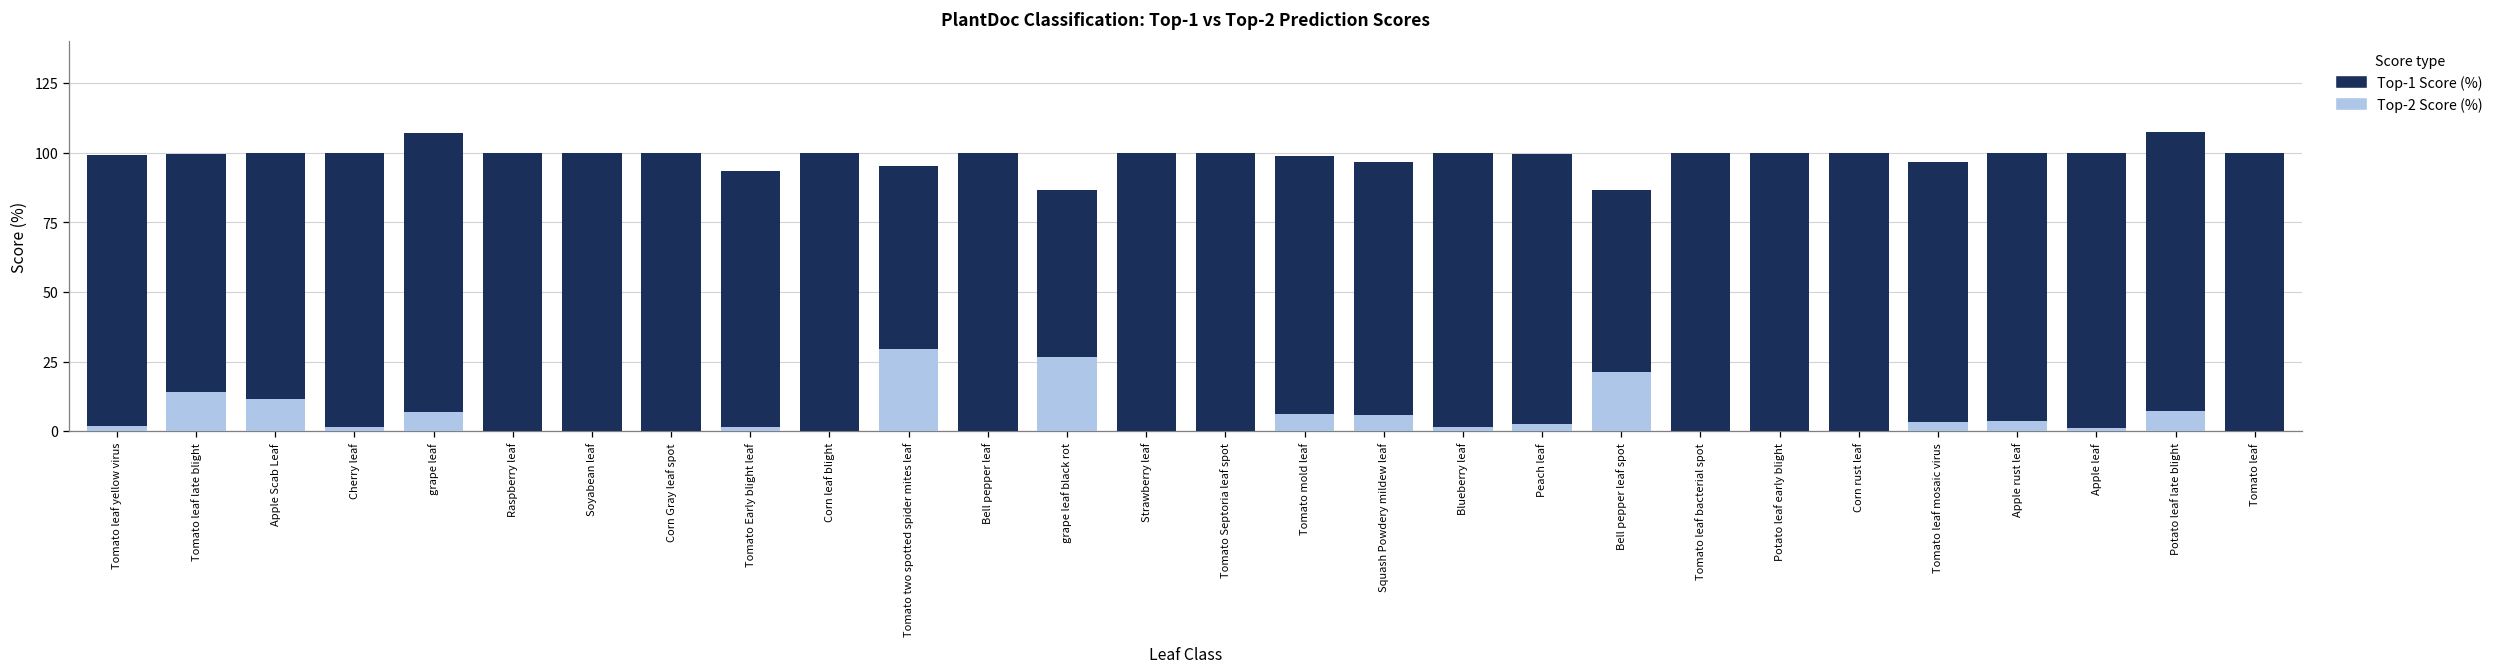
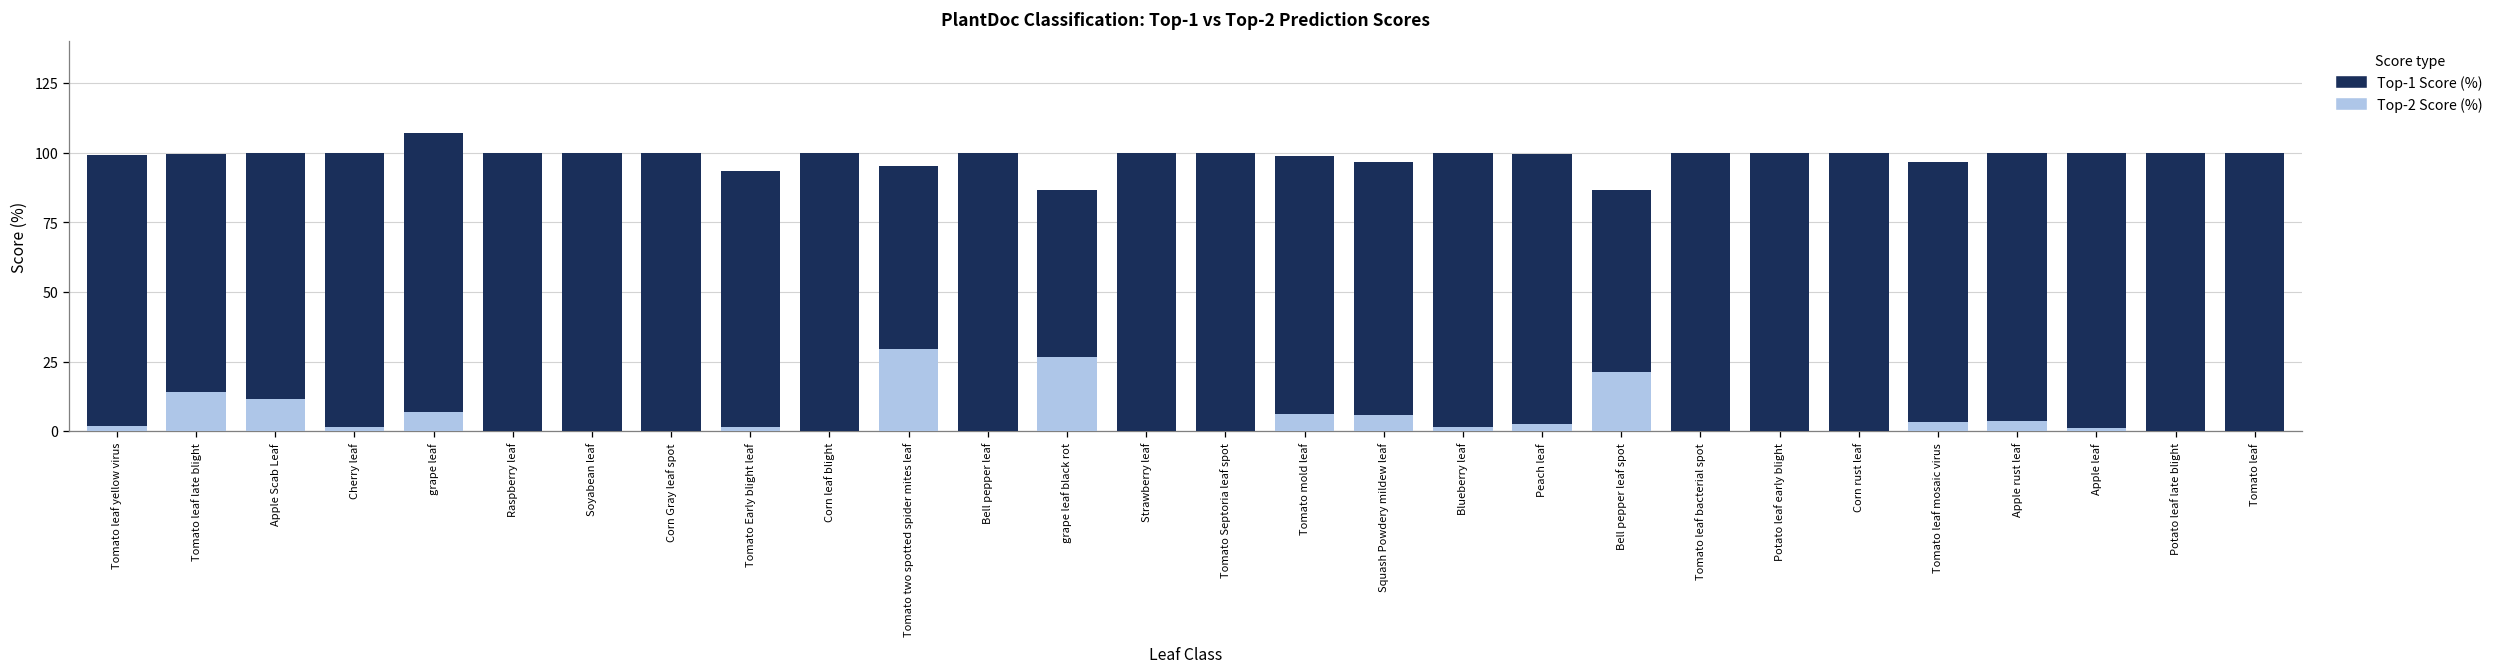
  {
    "Top-2 Score (%)": {
      "Tomato leaf yellow virus": 2,
      "Tomato leaf late blight": 14,
      "Apple Scab Leaf": 12,
      "Cherry leaf": 2,
      "grape leaf": 7,
      "Raspberry leaf": 0,
      "Corn Gray leaf spot": 0,
      "Tomato Early blight leaf": 2,
      "Tomato two spotted spider mites leaf": 29,
      "Bell pepper leaf": 0,
      "grape leaf black rot": 27,
      "Strawberry leaf": 0,
      "Tomato mold leaf": 6,
      "Squash Powdery mildew leaf": 6,
      "Blueberry leaf": 2,
      "Peach leaf": 2,
      "Bell pepper leaf spot": 21,
      "Tomato leaf mosaic virus": 3,
      "Apple rust leaf": 4,
      "Apple leaf": 1,
-     "Potato leaf late blight": 7,
+     "Potato leaf late blight": 0,
      "Tomato leaf": 0
    },
    "Top-1 Score (%)": {
      "Tomato leaf yellow virus": 97,
      "Tomato leaf late blight": 85,
      "Apple Scab Leaf": 88,
      "Cherry leaf": 98,
      "grape leaf": 100,
      "Raspberry leaf": 100,
      "Soyabean leaf": 100,
      "Corn Gray leaf spot": 100,
      "Tomato Early blight leaf": 92,
      "Corn leaf blight": 100,
      "Tomato two spotted spider mites leaf": 66,
      "Bell pepper leaf": 100,
      "grape leaf black rot": 60,
      "Strawberry leaf": 100,
      "Tomato Septoria leaf spot": 100,
      "Tomato mold leaf": 93,
      "Squash Powdery mildew leaf": 91,
      "Blueberry leaf": 98,
      "Peach leaf": 97,
      "Bell pepper leaf spot": 66,
      "Tomato leaf bacterial spot": 100,
      "Potato leaf early blight": 100,
      "Corn rust leaf": 100,
      "Tomato leaf mosaic virus": 93,
      "Apple rust leaf": 96,
      "Apple leaf": 99,
      "Potato leaf late blight": 100,
      "Tomato leaf": 100
    }
  }
